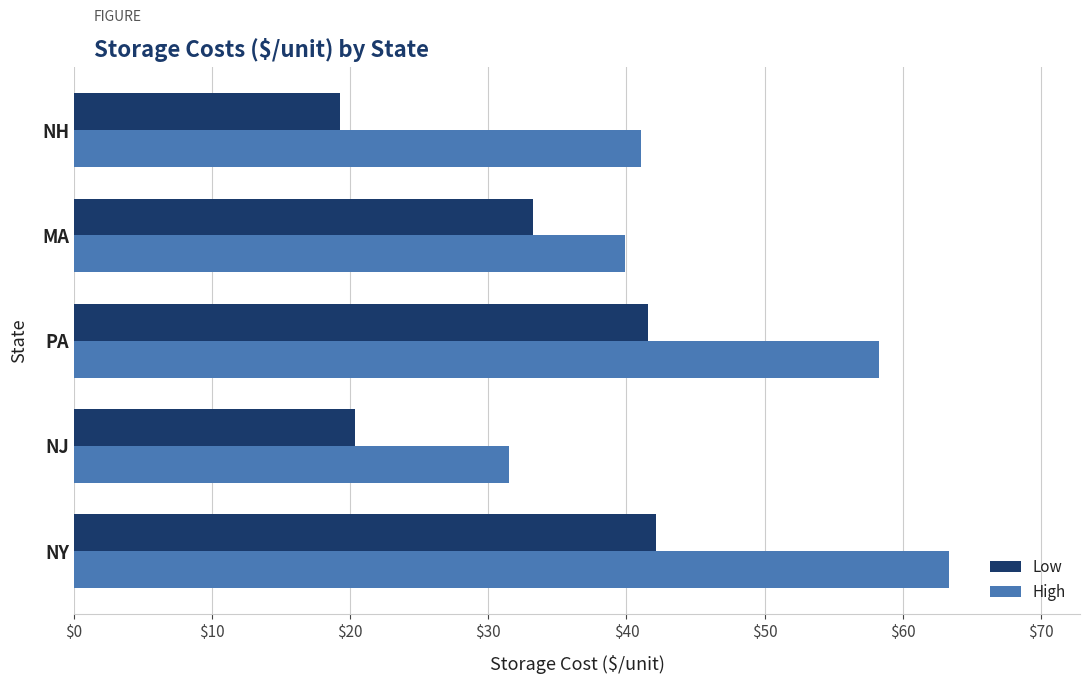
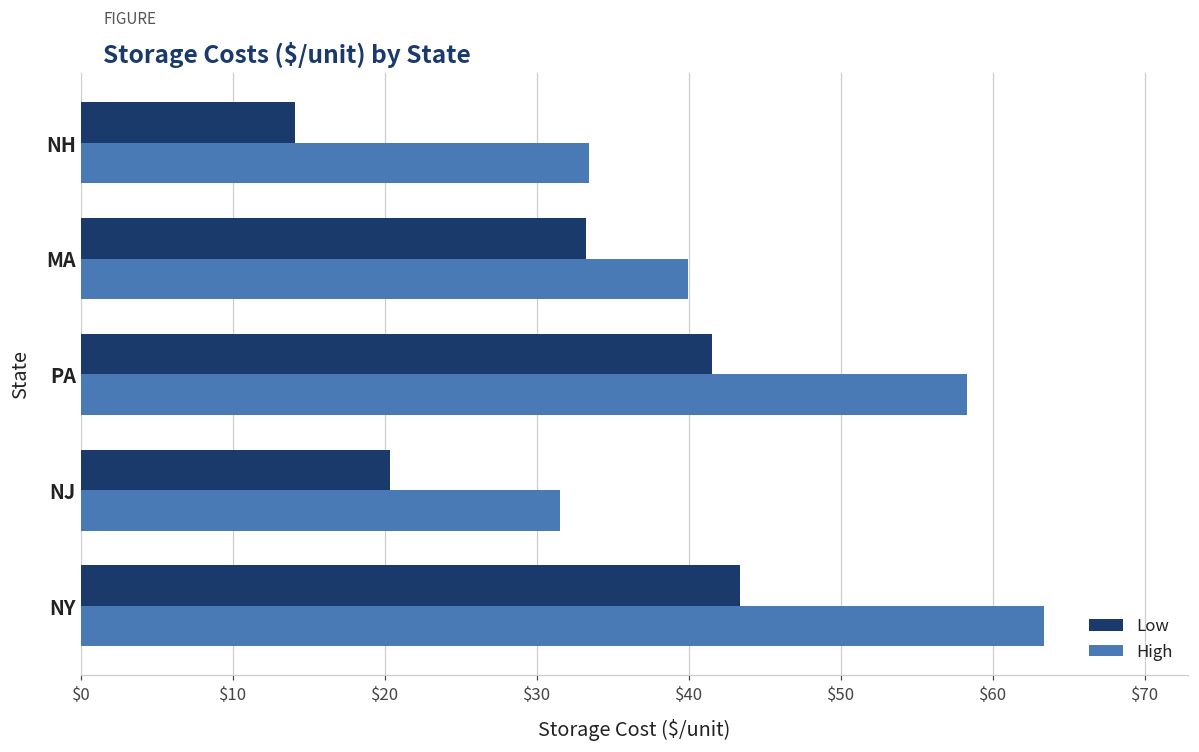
  {
    "Low": {
-     "NH": "$19.3",
+     "NH": "$14.1",
      "MA": "$33.2",
      "PA": "$41.5",
      "NJ": "$20.3",
-     "NY": "$42.1"
+     "NY": "$43.3"
    },
    "High": {
-     "NH": "$41.1",
+     "NH": "$33.4",
      "MA": "$39.9",
      "PA": "$58.3",
      "NJ": "$31.5",
      "NY": "$63.3"
    }
  }
